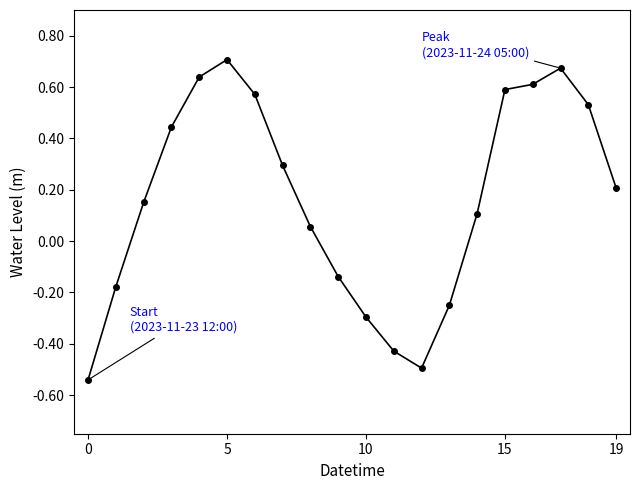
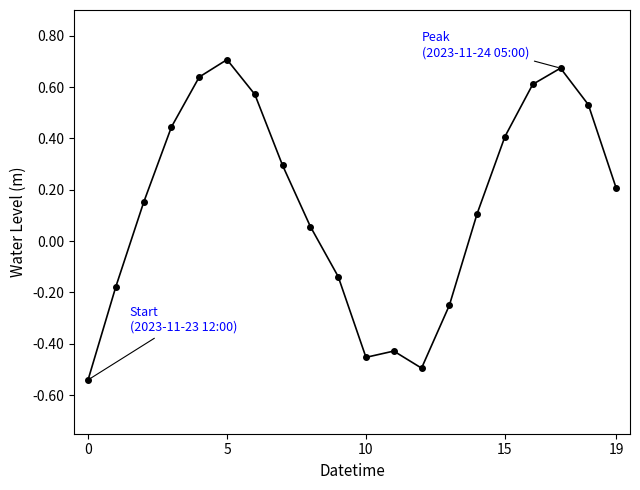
  {
    "5": 0.71,
-   "10": -0.30,
-   "15": 0.59,
+   "10": -0.45,
+   "15": 0.41,
    "19": 0.21
  }
